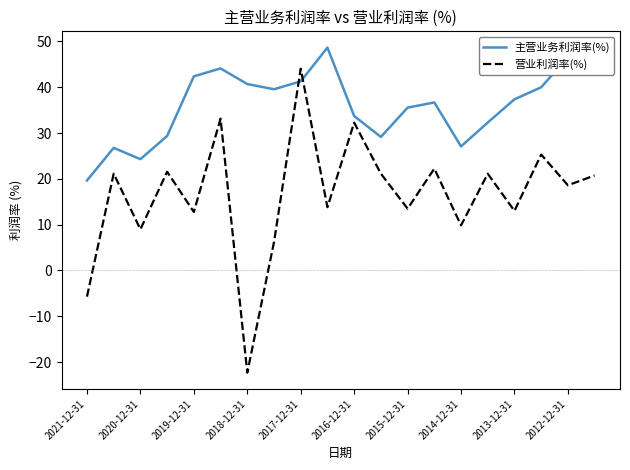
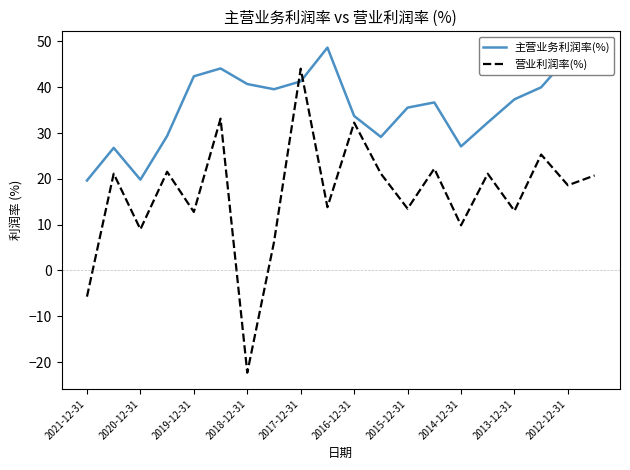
  {
    "主营业务利润率(%)": {
      "2021-12-31": 20,
-     "2020-12-31": 24,
+     "2020-12-31": 20,
      "2019-12-31": 42,
      "2018-12-31": 41,
      "2017-12-31": 41,
      "2016-12-31": 34,
      "2015-12-31": 36,
      "2014-12-31": 27,
      "2013-12-31": 37
    },
    "营业利润率(%)": {
      "2021-12-31": -6,
      "2020-12-31": 9,
      "2019-12-31": 13,
      "2018-12-31": -22,
      "2017-12-31": 44,
      "2016-12-31": 32,
      "2015-12-31": 13,
      "2014-12-31": 10,
      "2013-12-31": 13,
      "2012-12-31": 19
    }
  }
